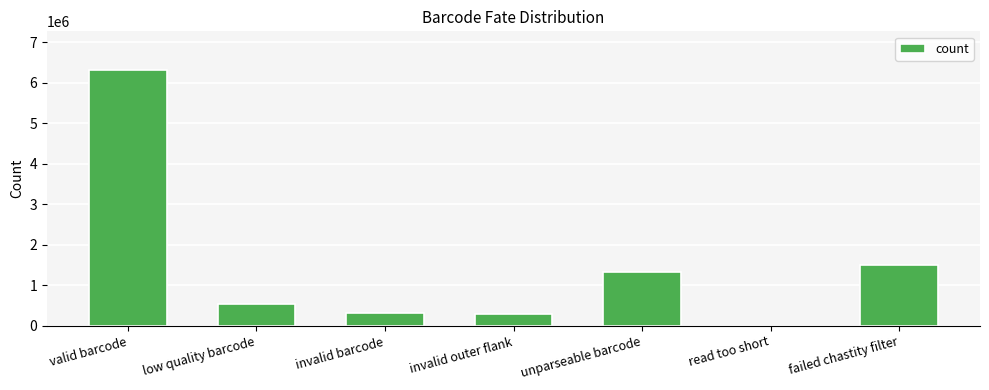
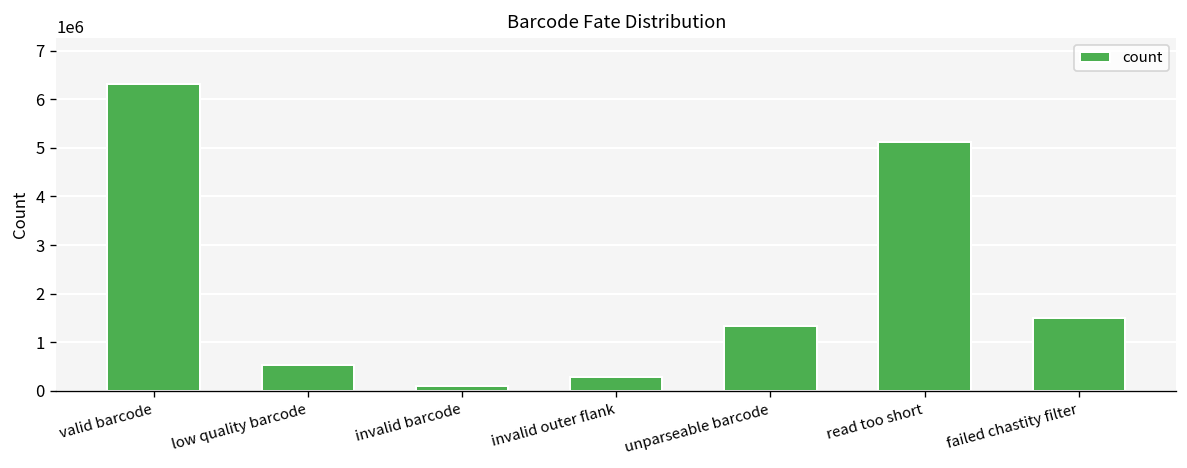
  {
    "valid barcode": 6300000,
    "low quality barcode": 500000,
-   "invalid barcode": 300000,
+   "invalid barcode": 100000,
    "invalid outer flank": 300000,
    "unparseable barcode": 1300000,
-   "read too short": 0,
+   "read too short": 5100000,
    "failed chastity filter": 1500000
  }
